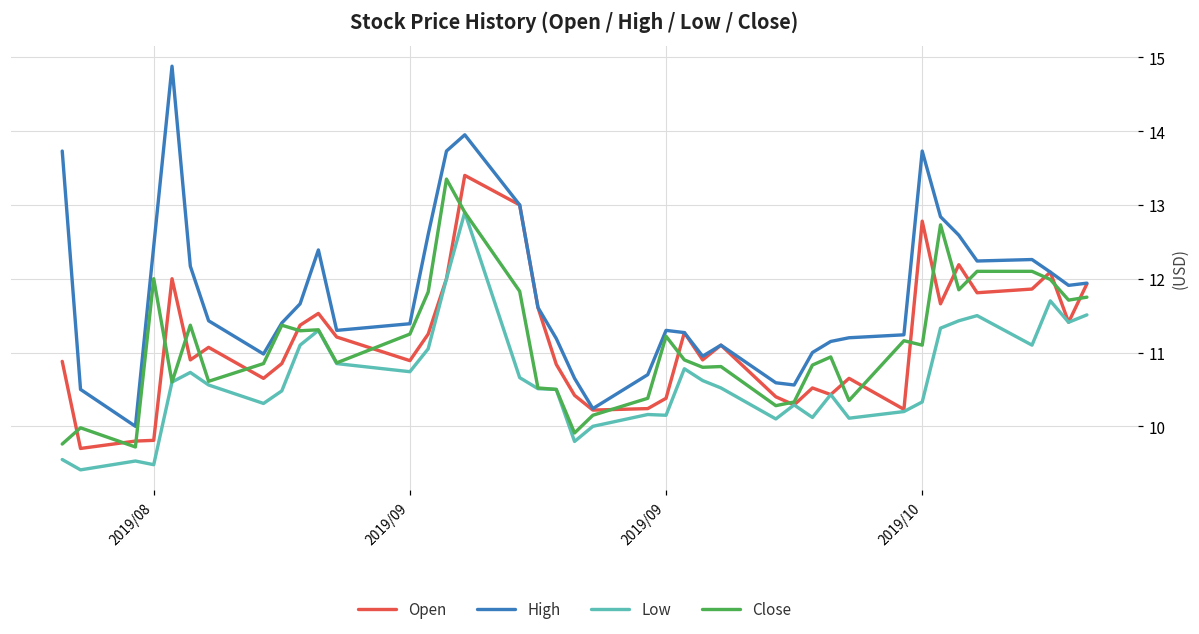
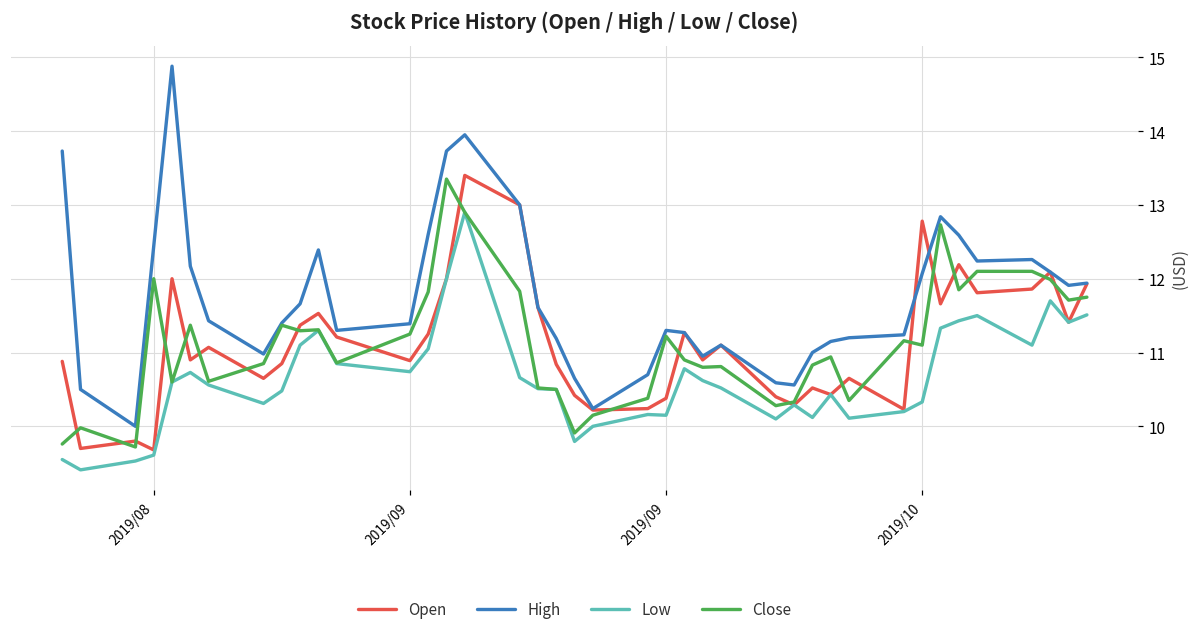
  {
    "Open": {
-     "2019/08": 9.8,
+     "2019/08": 9.7,
      "2019/10": 12.8
    },
    "High": {
      "2019/08": 12.4,
-     "2019/10": 13.7
+     "2019/10": 12.1
    },
    "Low": {
-     "2019/08": 9.5,
+     "2019/08": 9.6,
      "2019/10": 10.3
    },
    "Close": {
      "2019/08": 12.0,
      "2019/10": 11.1
    }
  }
